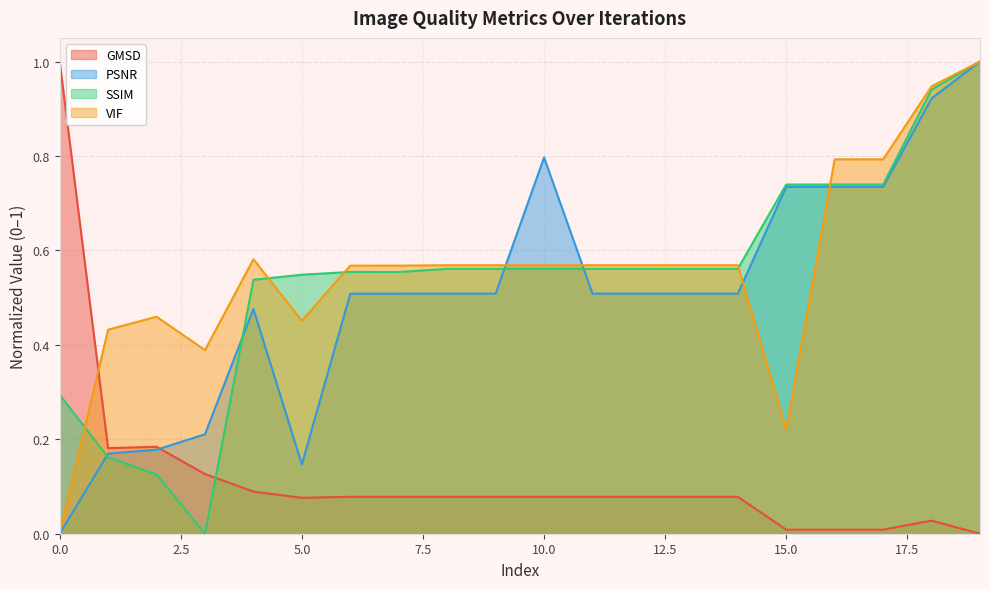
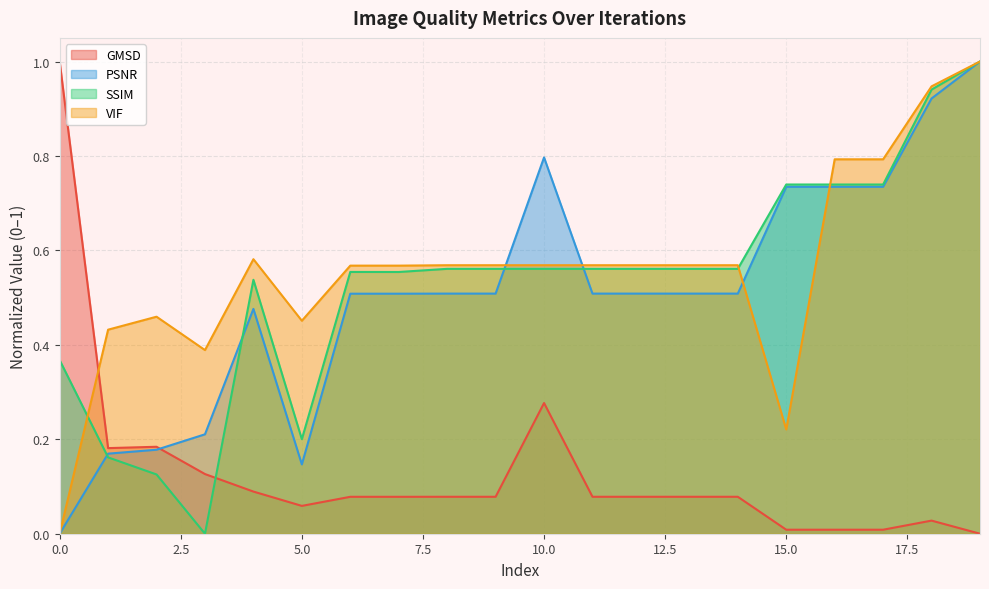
  {
    "GMSD": {
      "0.0": 1.00,
-     "5.0": 0.08,
-     "10.0": 0.08,
+     "5.0": 0.06,
+     "10.0": 0.28,
      "15.0": 0.01
    },
    "PSNR": {
      "5.0": 0.15,
      "10.0": 0.80
    },
    "SSIM": {
-     "0.0": 0.29,
-     "5.0": 0.55,
+     "0.0": 0.37,
+     "5.0": 0.20,
      "10.0": 0.56
    },
    "VIF": {
      "5.0": 0.45,
      "10.0": 0.57,
      "15.0": 0.22
    }
  }
